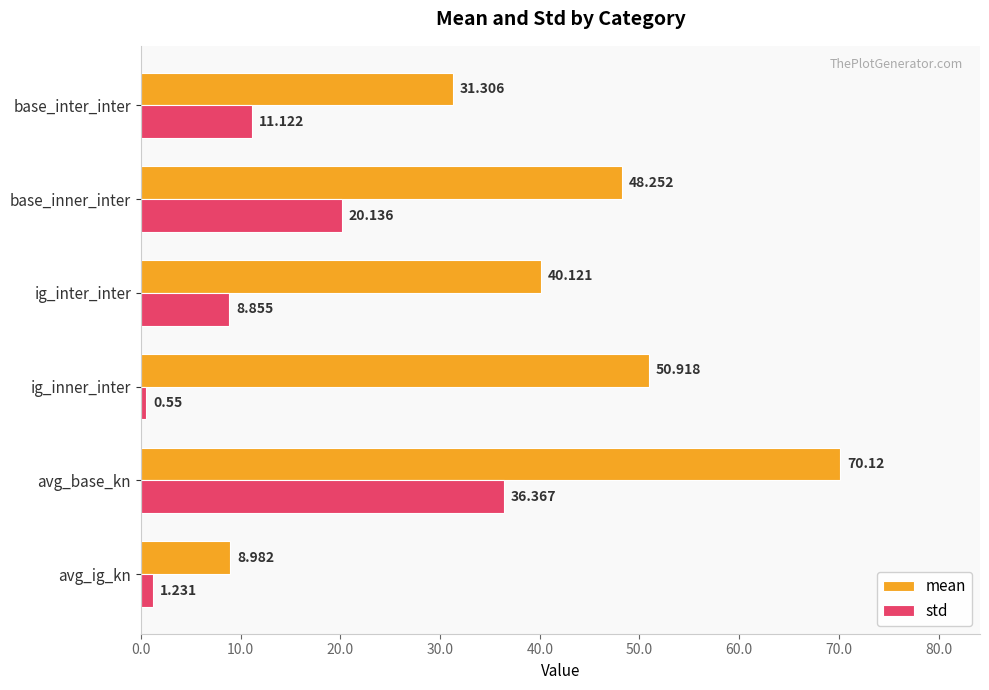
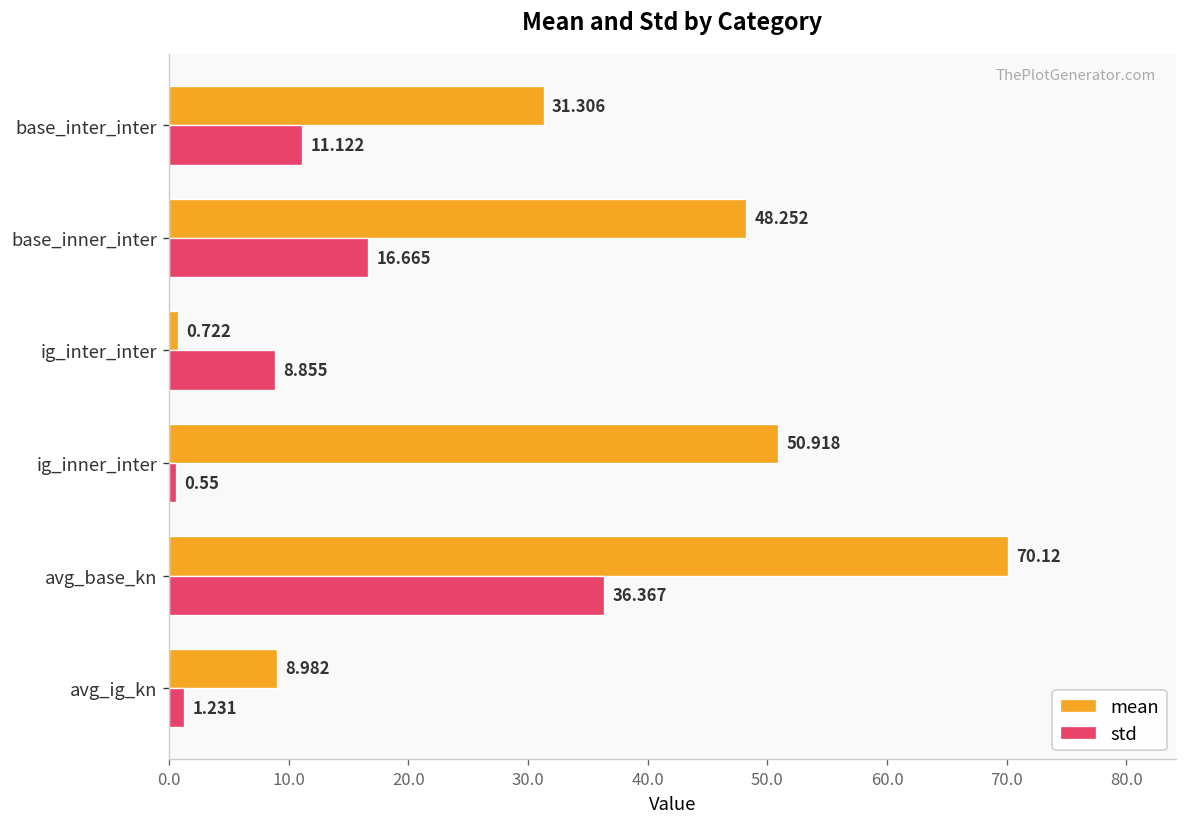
  {
    "mean": {
      "base_inter_inter": 31.306,
      "base_inner_inter": 48.252,
-     "ig_inter_inter": 40.121,
+     "ig_inter_inter": 0.722,
      "ig_inner_inter": 50.918,
      "avg_base_kn": 70.12,
      "avg_ig_kn": 8.982
    },
    "std": {
      "base_inter_inter": 11.122,
-     "base_inner_inter": 20.136,
+     "base_inner_inter": 16.665,
      "ig_inter_inter": 8.855,
      "ig_inner_inter": 0.55,
      "avg_base_kn": 36.367,
      "avg_ig_kn": 1.231
    }
  }
